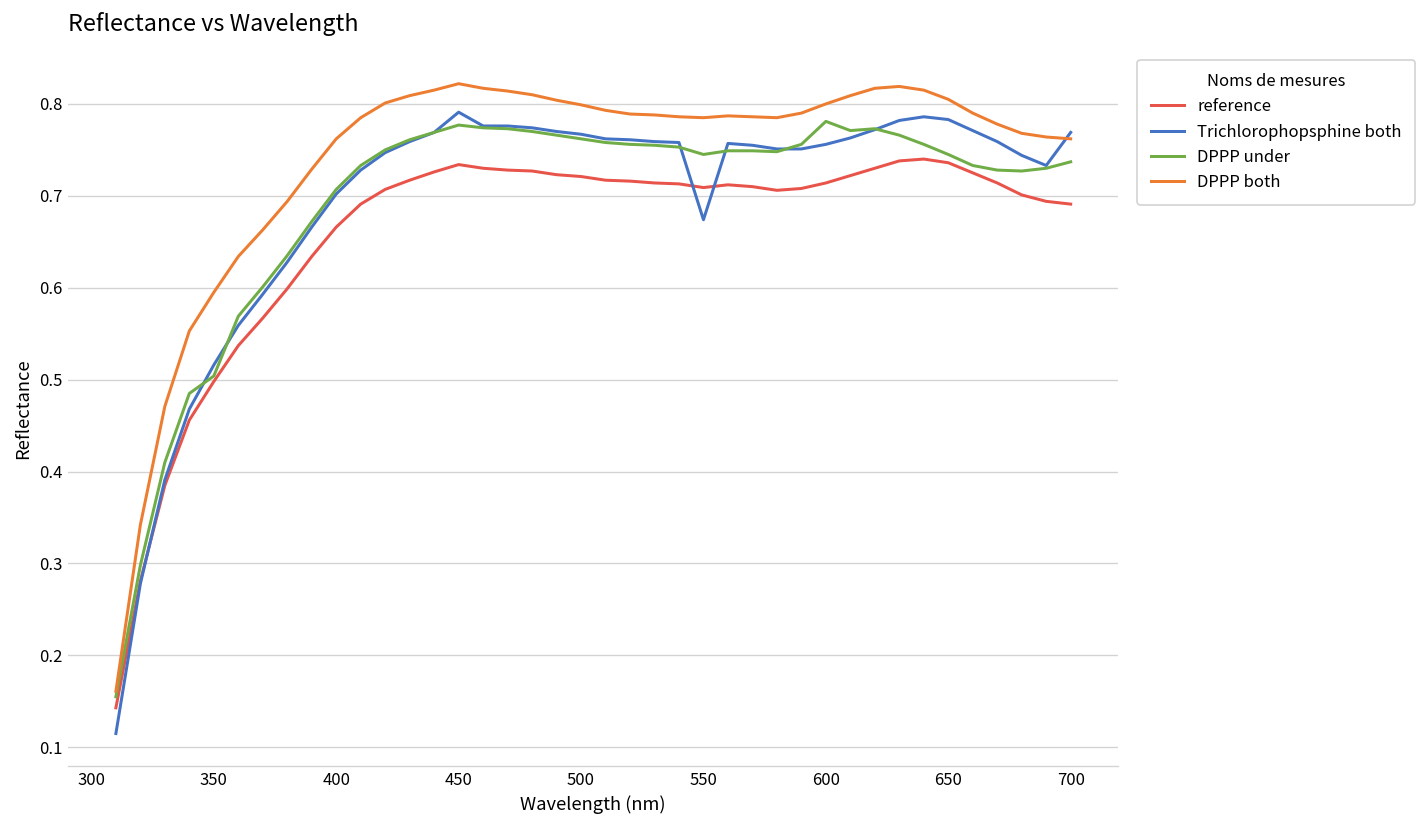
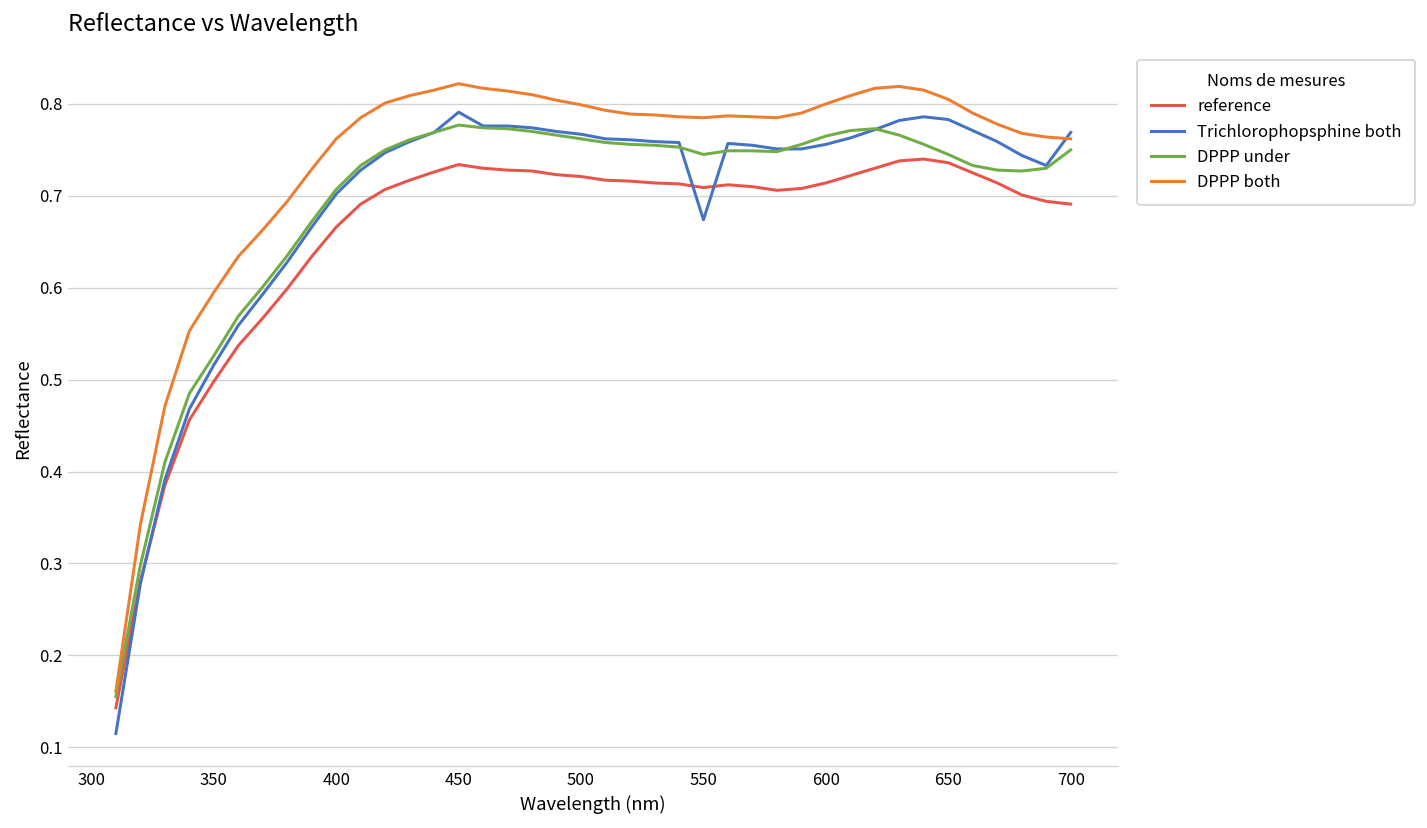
  {
    "Trichlorophopsphine both": {
      "350": 0.52,
      "400": 0.70,
      "450": 0.79,
      "500": 0.77,
      "550": 0.67,
      "600": 0.76,
      "650": 0.78,
      "700": 0.77
    },
    "DPPP under": {
-     "350": 0.50,
+     "350": 0.53,
      "400": 0.71,
      "450": 0.78,
      "500": 0.76,
      "550": 0.75,
-     "600": 0.78,
+     "600": 0.77,
      "650": 0.75,
-     "700": 0.74
+     "700": 0.75
    }
  }
